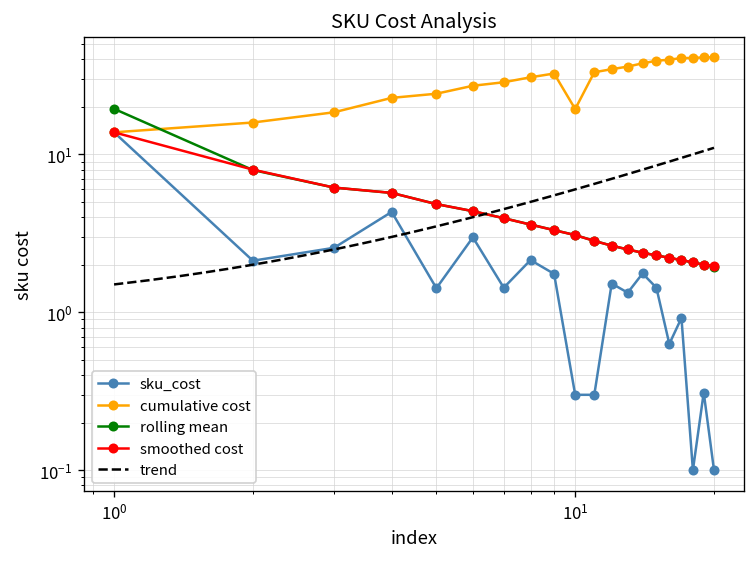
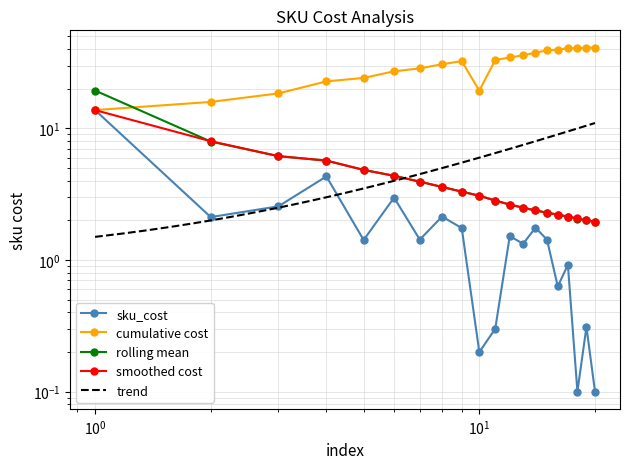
  {
    "sku_cost": {
-     "10^1": 0.3
+     "10^1": 0.2
    },
    "cumulative cost": {
      "10^1": 19
    },
    "rolling mean": {
      "10^0": 19
    },
    "trend": {
      "10^0": 1.5
    }
  }
